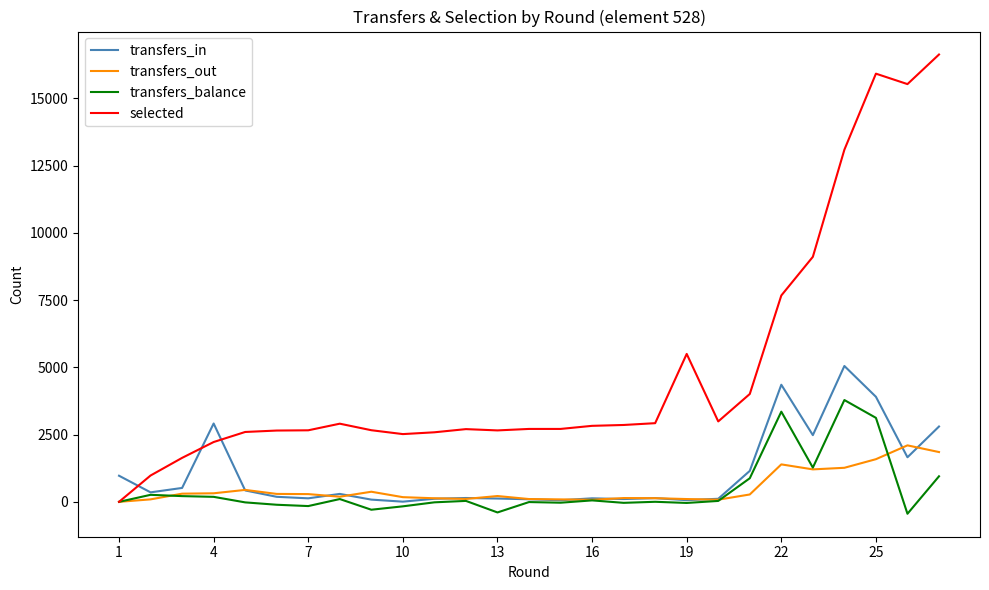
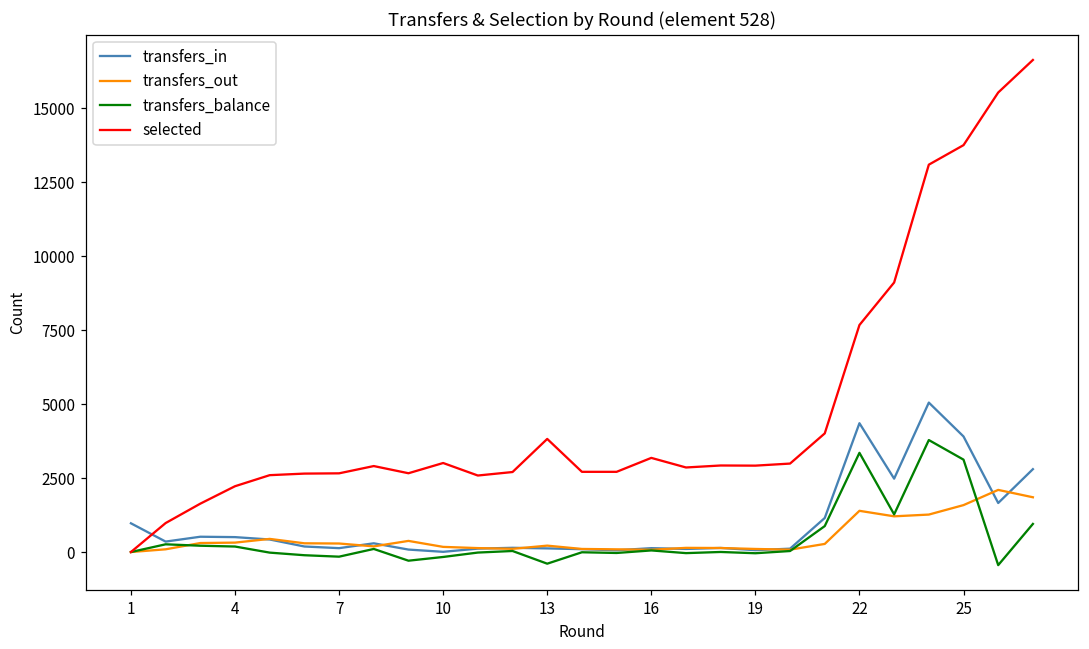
  {
    "transfers_in": {
      "1": 1000,
-     "4": 2900,
+     "4": 500,
      "7": 100,
      "10": 0,
      "22": 4400,
      "25": 3900
    },
    "transfers_out": {
      "4": 300,
      "7": 300,
      "10": 200,
      "22": 1400,
      "25": 1600
    },
    "transfers_balance": {
      "4": 200,
      "7": -200,
      "10": -200,
      "13": -400,
      "19": 0,
      "22": 3400,
      "25": 3100
    },
    "selected": {
      "4": 2200,
      "7": 2700,
-     "10": 2500,
-     "13": 2700,
-     "16": 2800,
-     "19": 5500,
+     "10": 3000,
+     "13": 3800,
+     "16": 3200,
+     "19": 2900,
      "22": 7700,
-     "25": 15900
+     "25": 13800
    }
  }
